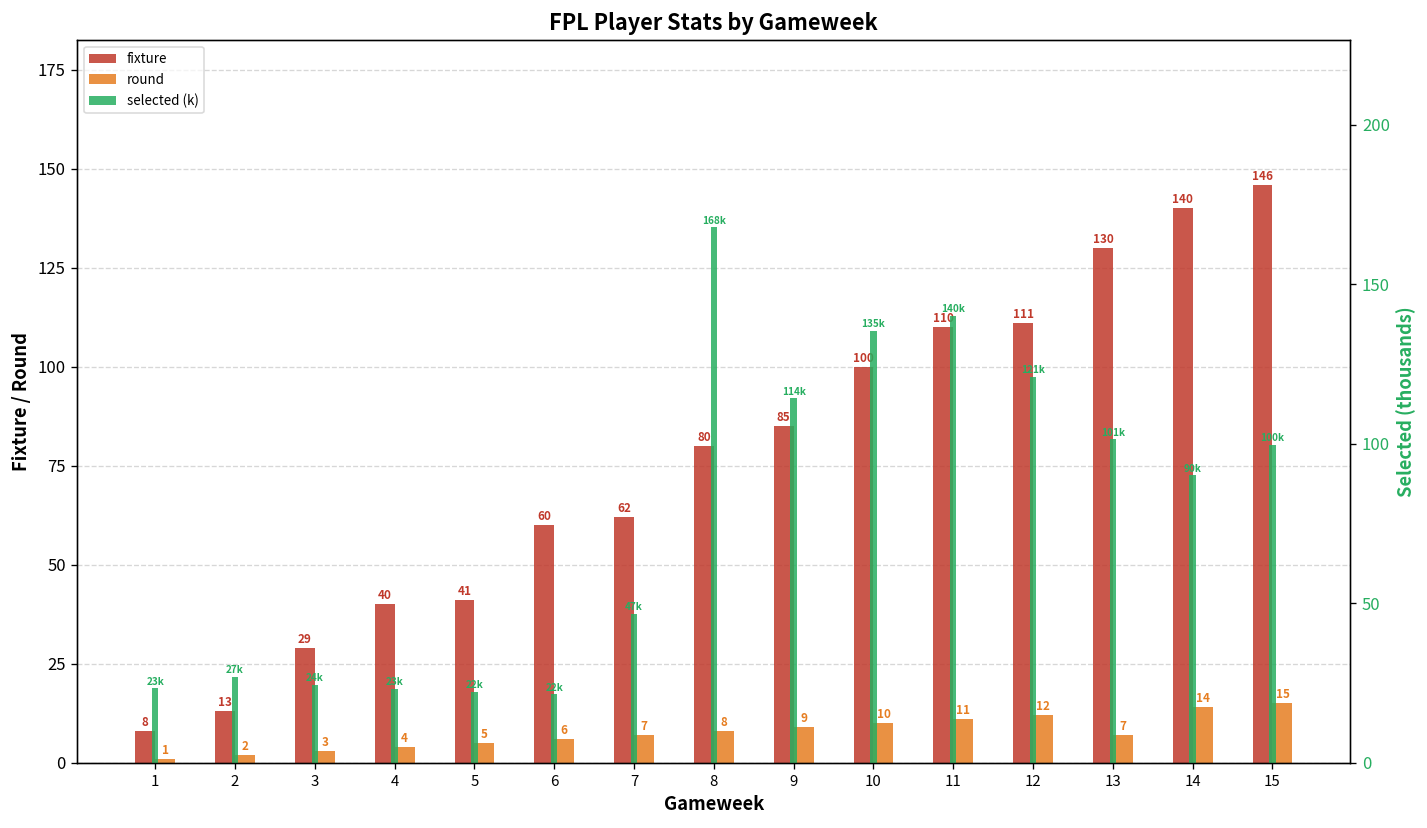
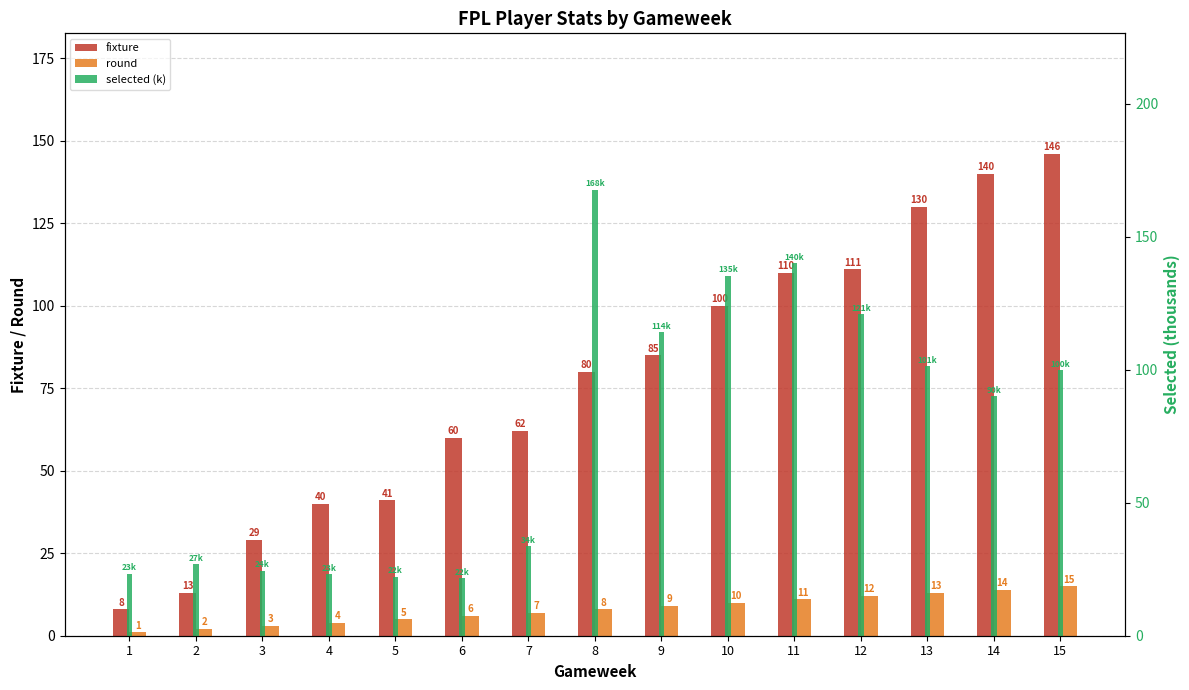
  {
    "fixture": {
      "1": "8",
      "2": "13",
      "3": "29",
      "4": "40",
      "5": "41",
      "6": "60",
      "7": "62",
      "8": "80",
      "9": "85",
      "10": "100",
      "11": "110",
      "12": "111",
      "13": "130",
      "14": "140",
      "15": "146"
    },
    "round": {
      "1": "1",
      "2": "2",
      "3": "3",
      "4": "4",
      "5": "5",
      "6": "6",
      "7": "7",
      "8": "8",
      "9": "9",
      "10": "10",
      "11": "11",
      "12": "12",
-     "13": "7",
+     "13": "13",
      "14": "14",
      "15": "15"
    },
    "selected (k)": {
      "1": "23k",
      "2": "27k",
      "3": "24k",
      "4": "23k",
      "5": "22k",
      "6": "22k",
-     "7": "47k",
+     "7": "34k",
      "8": "168k",
      "9": "114k",
      "10": "135k",
      "11": "140k",
      "12": "121k",
      "13": "101k",
      "14": "90k",
      "15": "100k"
    }
  }
